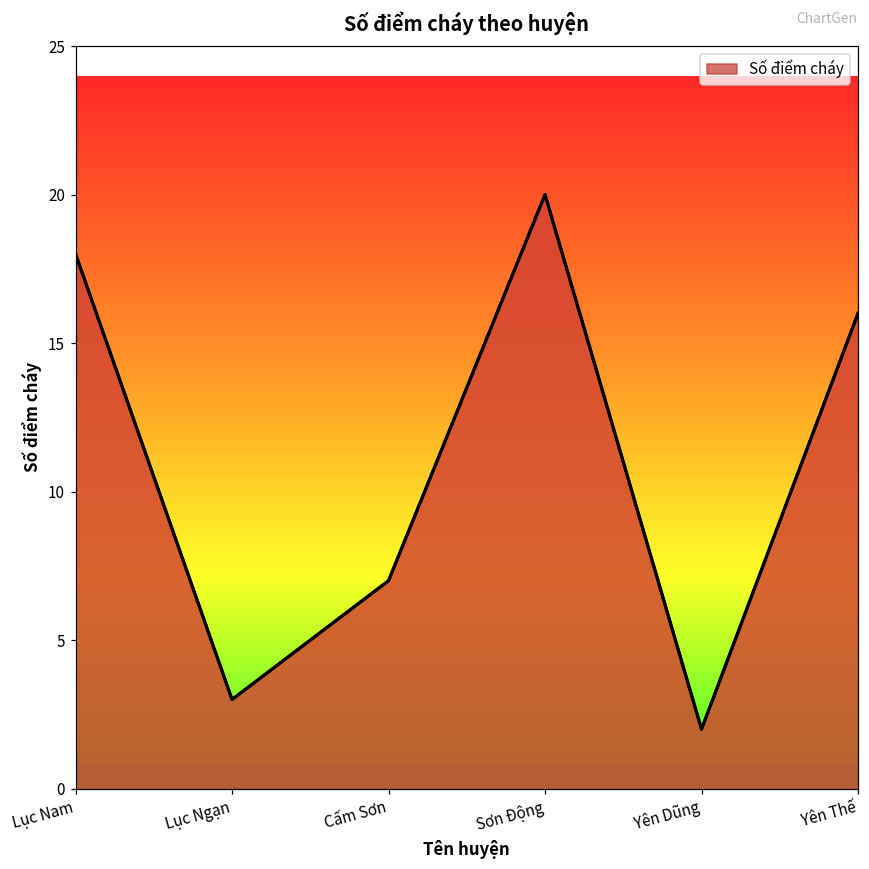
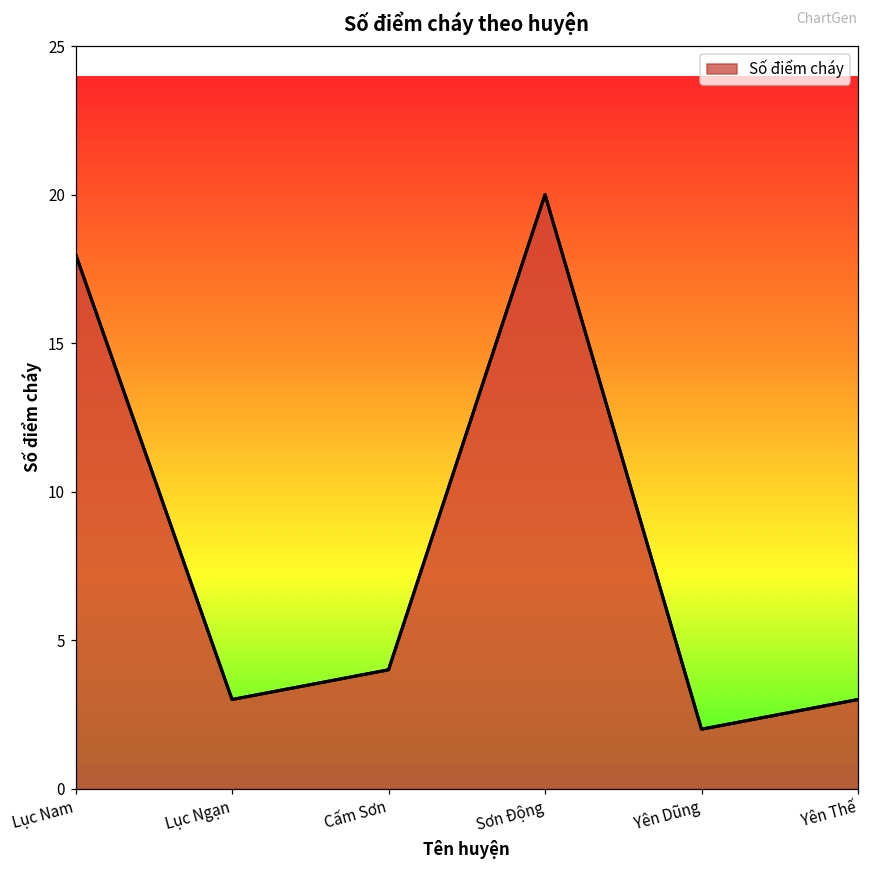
  {
    "Lục Nam": 18,
    "Lục Ngạn": 3,
-   "Cấm Sơn": 7,
+   "Cấm Sơn": 4,
    "Sơn Động": 20,
    "Yên Dũng": 2,
-   "Yên Thế": 16
+   "Yên Thế": 3
  }
